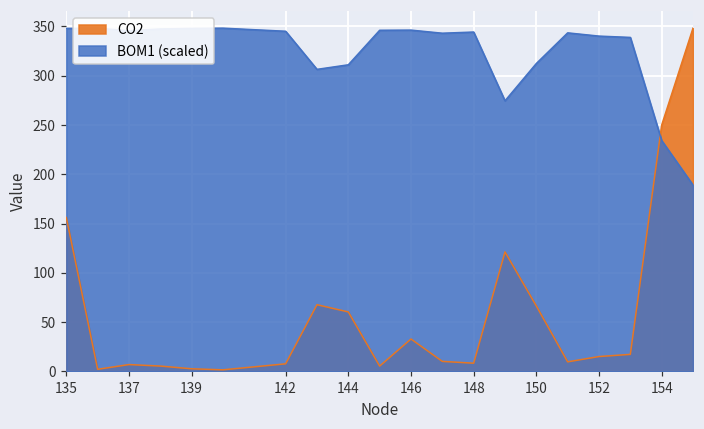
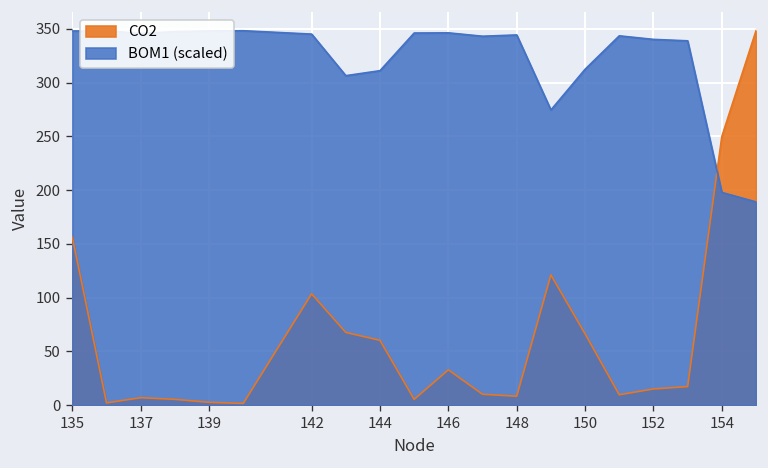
  {
    "CO2": {
      "135": 160,
      "137": 10,
      "139": 0,
-     "142": 10,
+     "142": 100,
      "144": 60,
      "146": 30,
      "148": 10,
      "150": 70,
      "152": 20,
      "154": 250
    },
    "BOM1 (scaled)": {
      "135": 350,
      "142": 350,
      "144": 310,
      "146": 350,
      "148": 340,
      "150": 310,
      "152": 340,
-     "154": 230
+     "154": 200
    }
  }
